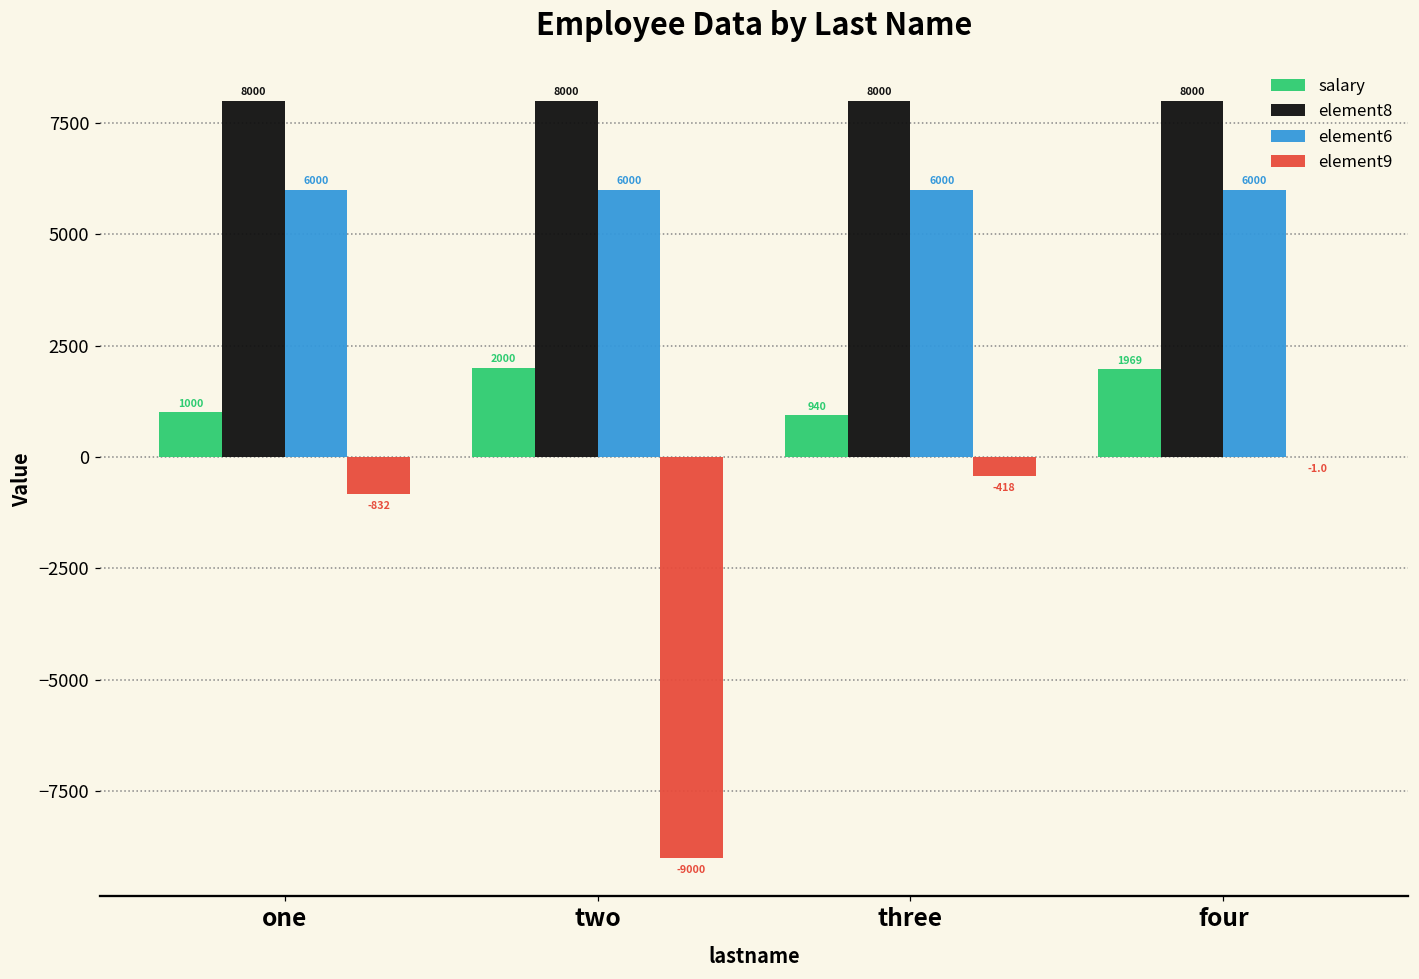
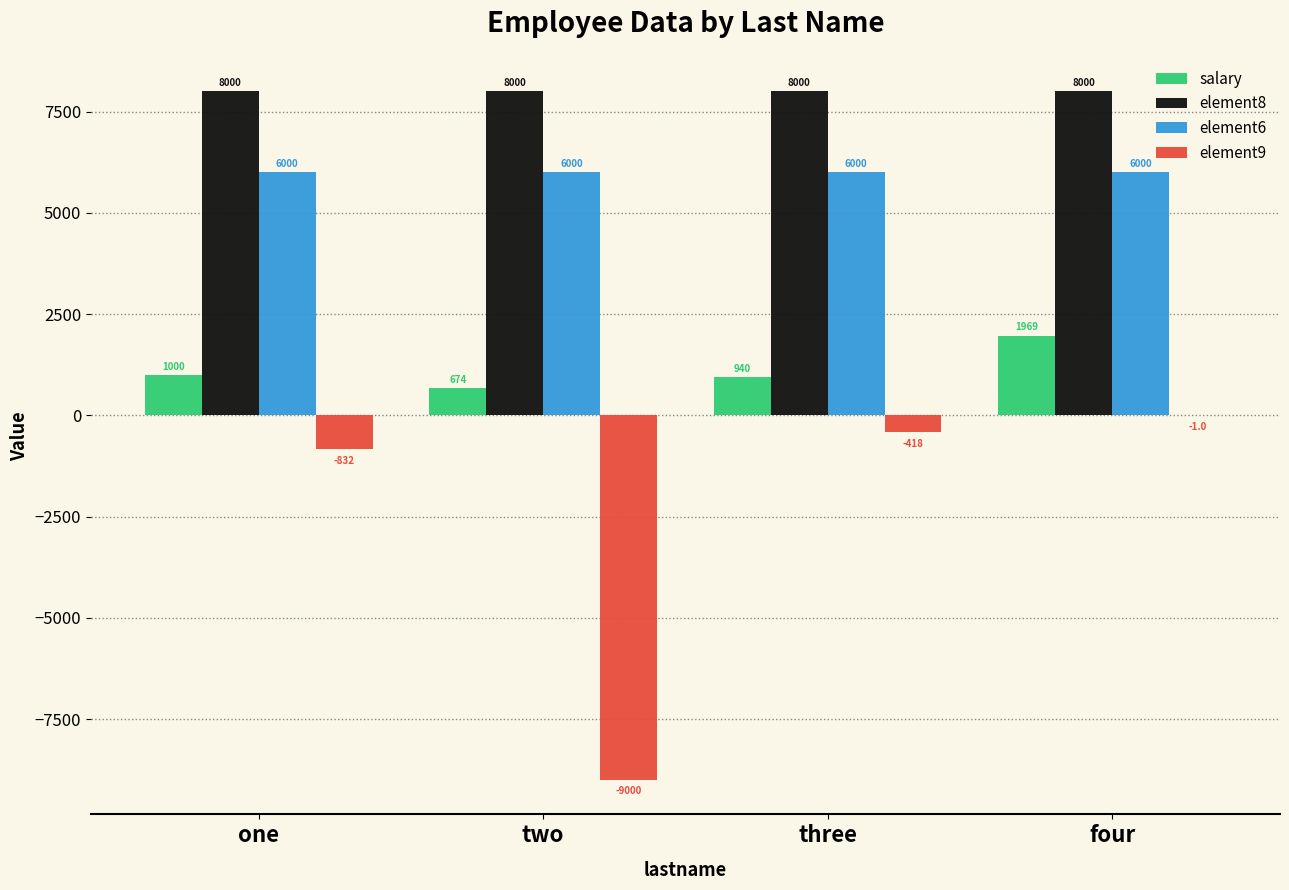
  {
    "salary": {
      "one": 1000,
-     "two": 2000,
+     "two": 674,
      "three": 940,
      "four": 1969
    },
    "element8": {
      "three": 8000,
      "four": 8000
    },
    "element6": {
      "one": 6000,
      "two": 6000,
      "three": 6000,
      "four": 6000
    },
    "element9": {
      "three": -418,
      "four": -1.0
    }
  }
